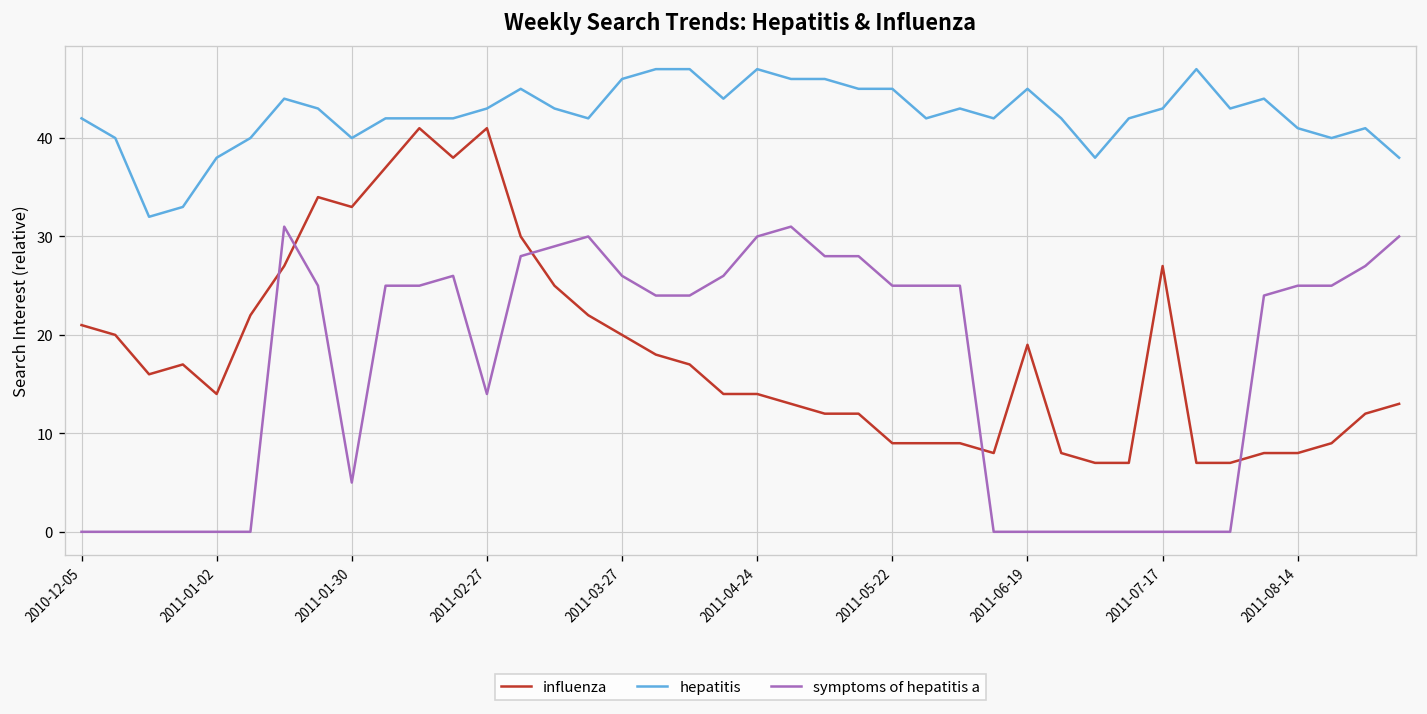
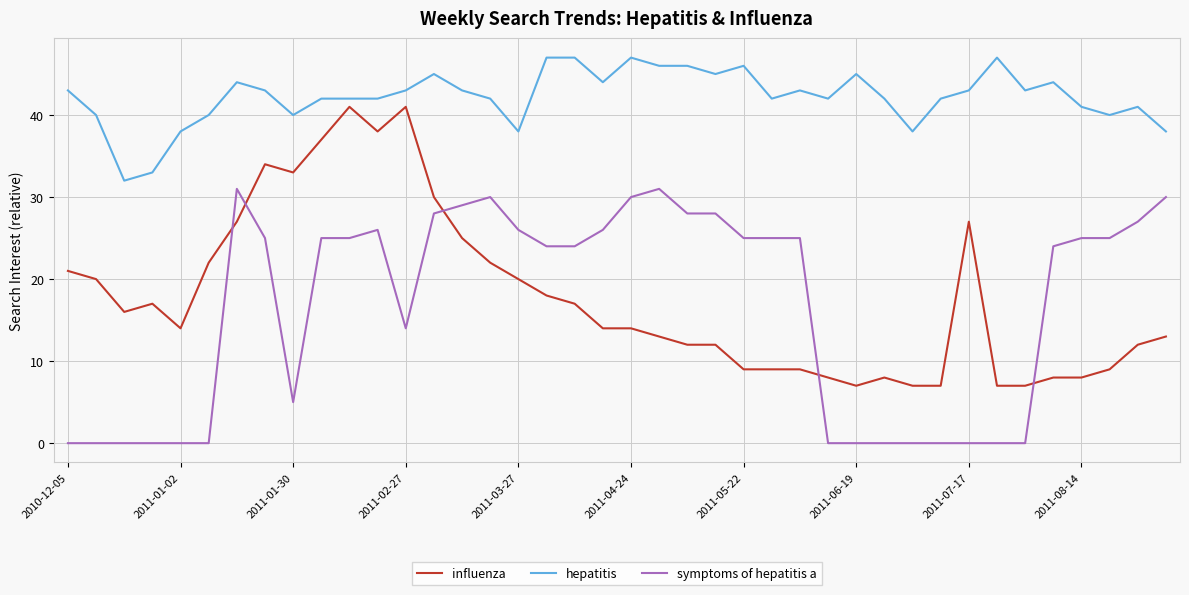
  {
    "influenza": {
      "2010-12-05": 21,
      "2011-01-02": 14,
      "2011-01-30": 33,
      "2011-02-27": 41,
      "2011-03-27": 20,
      "2011-04-24": 14,
      "2011-05-22": 9,
-     "2011-06-19": 19,
+     "2011-06-19": 7,
      "2011-07-17": 27,
      "2011-08-14": 8
    },
    "hepatitis": {
-     "2010-12-05": 42,
+     "2010-12-05": 43,
      "2011-01-02": 38,
      "2011-01-30": 40,
      "2011-02-27": 43,
-     "2011-03-27": 46,
+     "2011-03-27": 38,
      "2011-04-24": 47,
-     "2011-05-22": 45,
+     "2011-05-22": 46,
      "2011-06-19": 45,
      "2011-07-17": 43,
      "2011-08-14": 41
    },
    "symptoms of hepatitis a": {
      "2010-12-05": 0,
      "2011-01-02": 0,
      "2011-01-30": 5,
      "2011-02-27": 14,
      "2011-03-27": 26,
      "2011-04-24": 30,
      "2011-05-22": 25,
      "2011-06-19": 0,
      "2011-07-17": 0,
      "2011-08-14": 25
    }
  }
